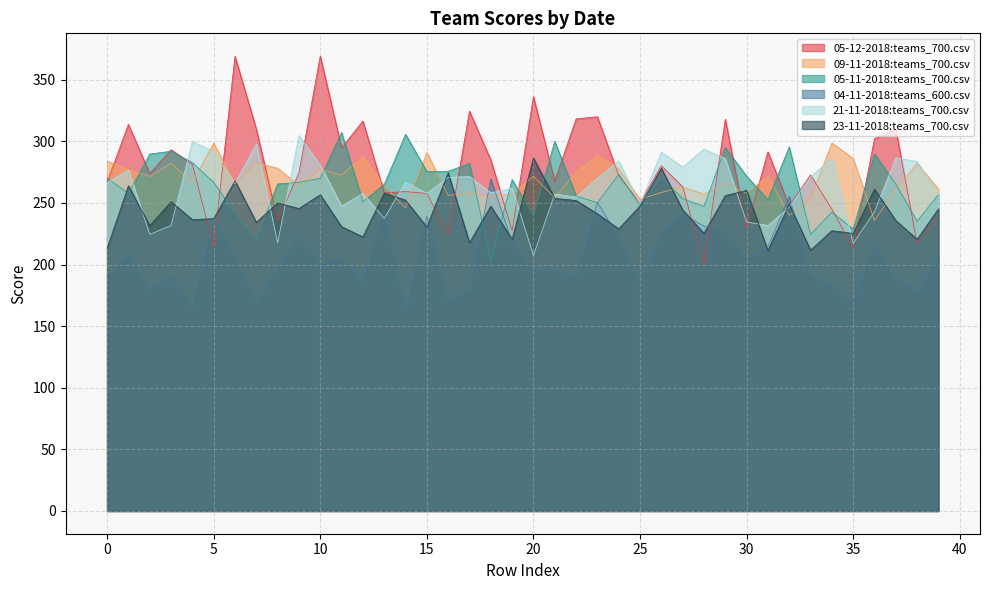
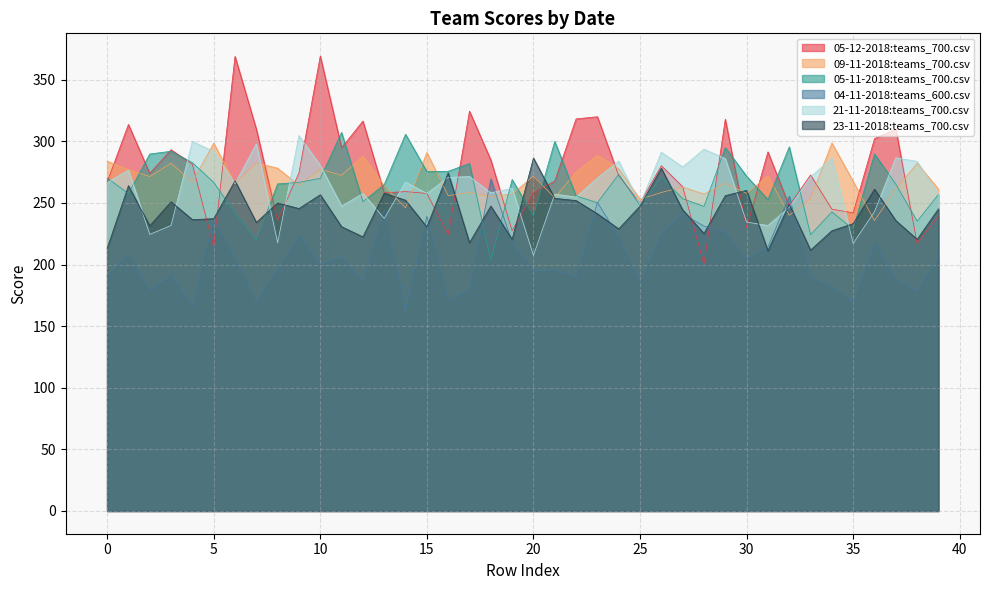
  {
    "05-12-2018:teams_700.csv": {
      "5": 214,
      "10": 369,
-     "20": 336,
+     "20": 258,
      "30": 230,
-     "35": 213
+     "35": 242
    },
    "09-11-2018:teams_700.csv": {
      "0": 284,
      "5": 299,
      "10": 278,
      "15": 291,
      "20": 272,
      "25": 253,
      "30": 258,
-     "35": 286
+     "35": 268
    },
    "21-11-2018:teams_700.csv": {
      "5": 292,
      "10": 281,
      "20": 208,
      "30": 235,
      "35": 217
    },
    "23-11-2018:teams_700.csv": {
      "0": 213,
      "10": 257,
      "15": 231,
      "20": 287,
      "30": 260,
-     "35": 225
+     "35": 233
    }
  }
